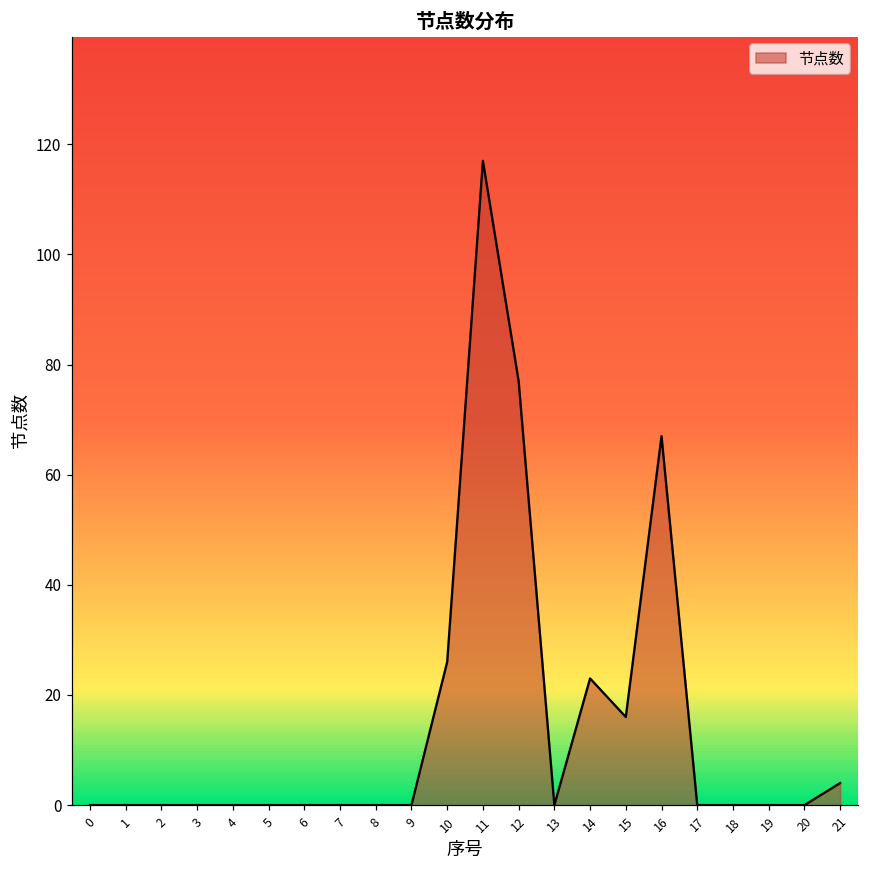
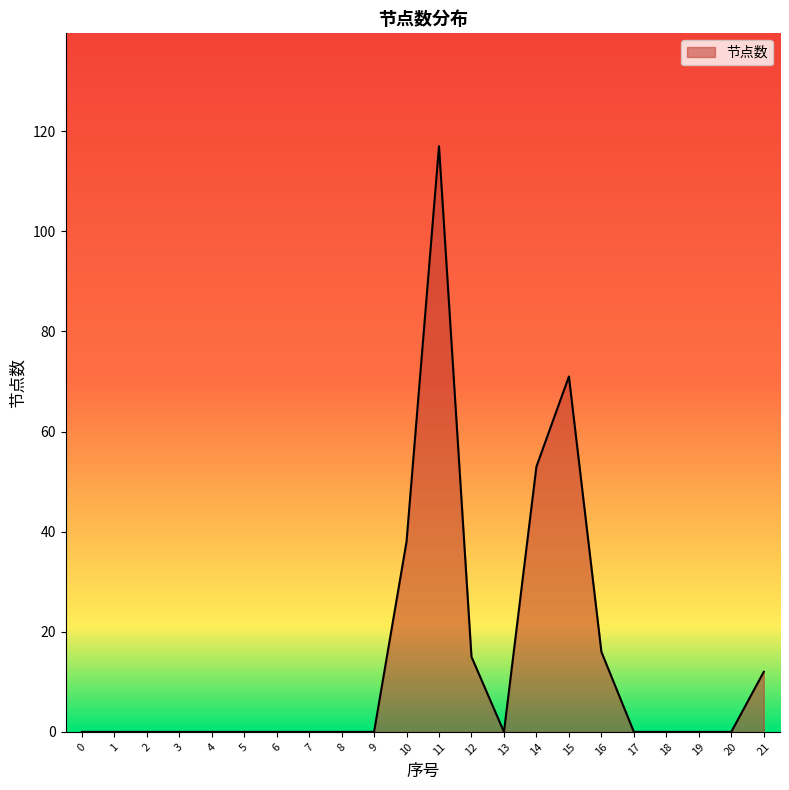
  {
    "0": 0,
    "1": 0,
    "2": 0,
    "3": 0,
    "4": 0,
    "5": 0,
    "6": 0,
    "7": 0,
    "8": 0,
    "9": 0,
-   "10": 26,
+   "10": 38,
    "11": 117,
-   "12": 77,
+   "12": 15,
    "13": 0,
-   "14": 23,
-   "15": 16,
-   "16": 67,
+   "14": 53,
+   "15": 71,
+   "16": 16,
    "17": 0,
    "18": 0,
    "19": 0,
    "20": 0,
-   "21": 4
+   "21": 12
  }
